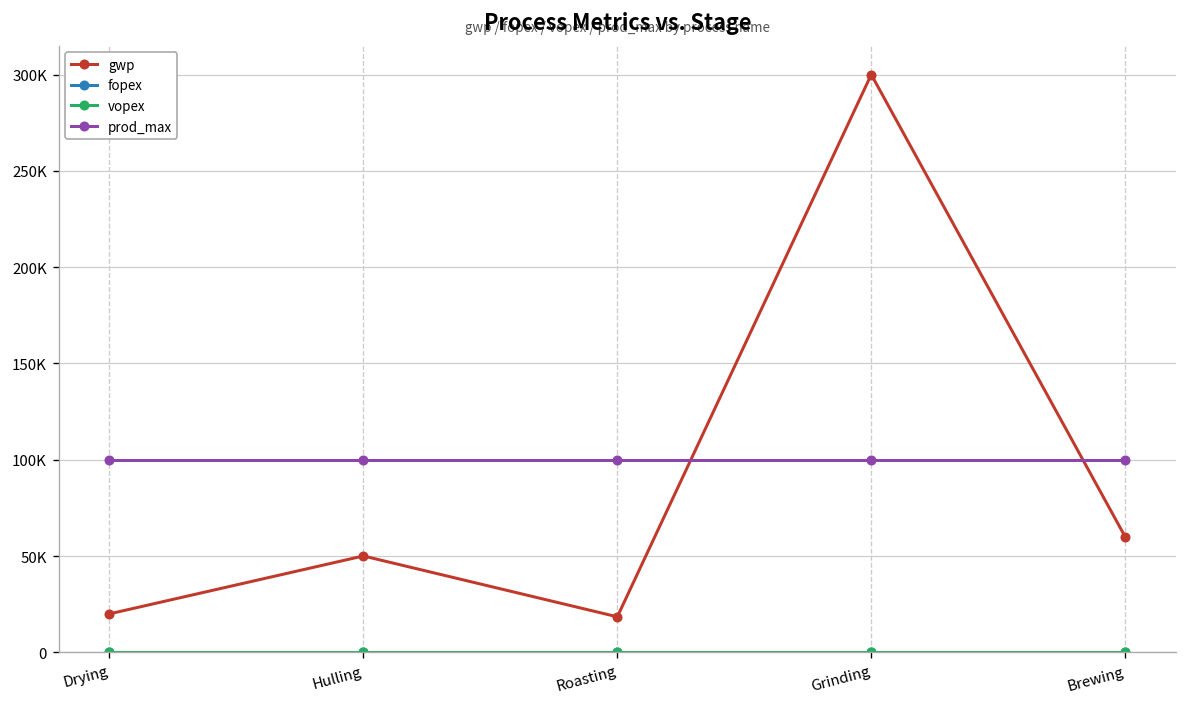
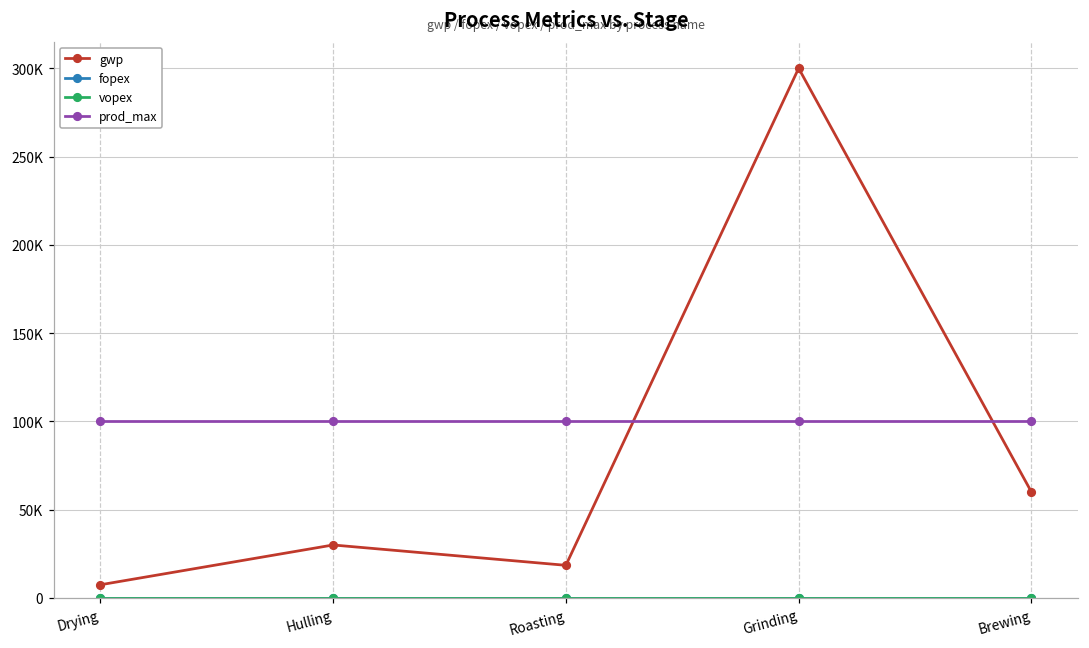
  {
    "gwp": {
-     "Drying": 20000,
-     "Hulling": 50000,
+     "Drying": 7000,
+     "Hulling": 30000,
      "Roasting": 18000,
      "Grinding": 300000,
      "Brewing": 60000
    },
    "vopex": {
      "Drying": 0,
      "Hulling": 0,
      "Roasting": 0,
      "Grinding": 0,
      "Brewing": 0
    },
    "prod_max": {
      "Drying": 100000,
      "Hulling": 100000,
      "Roasting": 100000,
      "Grinding": 100000,
      "Brewing": 100000
    }
  }
